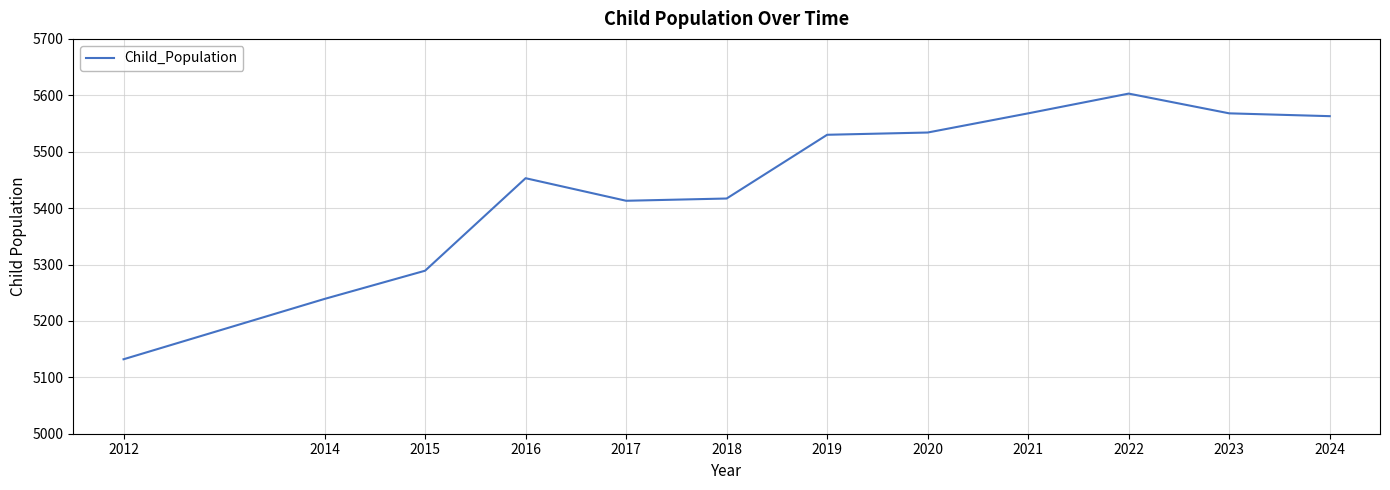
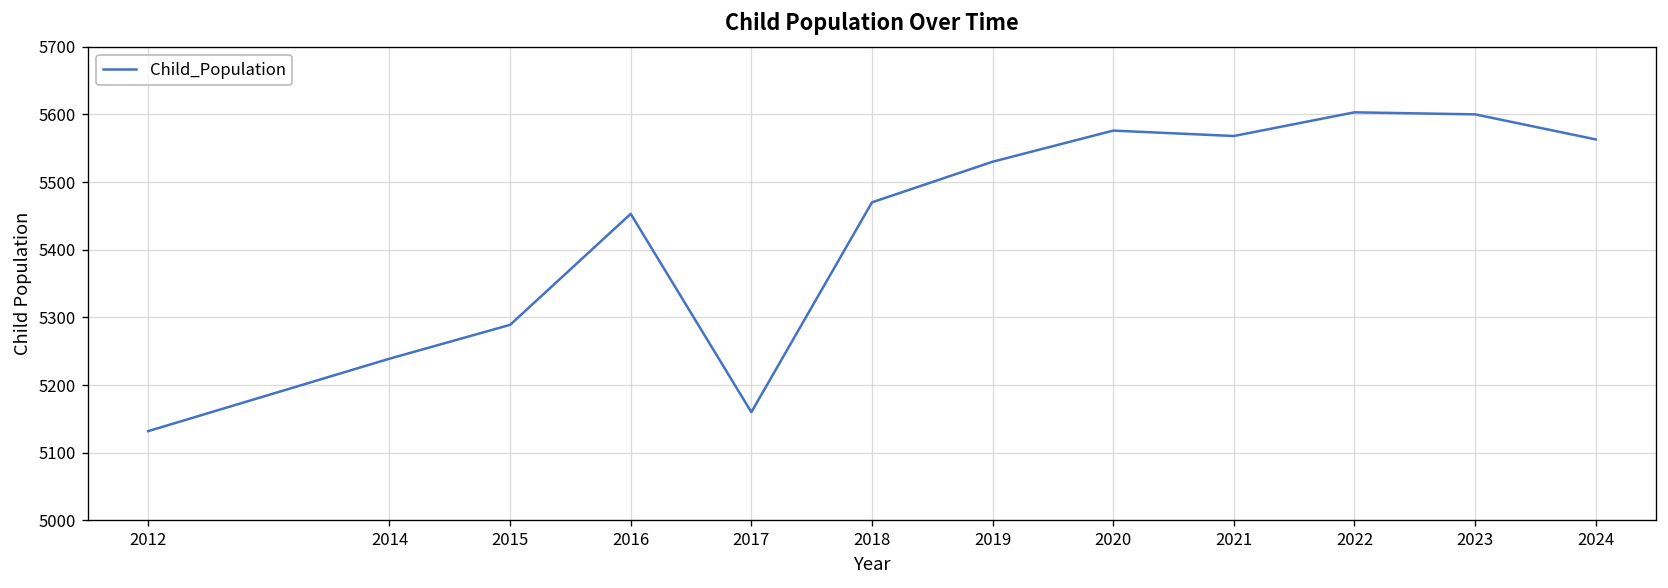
  {
    "2012": 5130,
    "2014": 5240,
    "2015": 5290,
    "2016": 5450,
-   "2017": 5410,
-   "2018": 5420,
+   "2017": 5160,
+   "2018": 5470,
    "2019": 5530,
-   "2020": 5530,
+   "2020": 5580,
    "2021": 5570,
    "2022": 5600,
-   "2023": 5570,
+   "2023": 5600,
    "2024": 5560
  }
